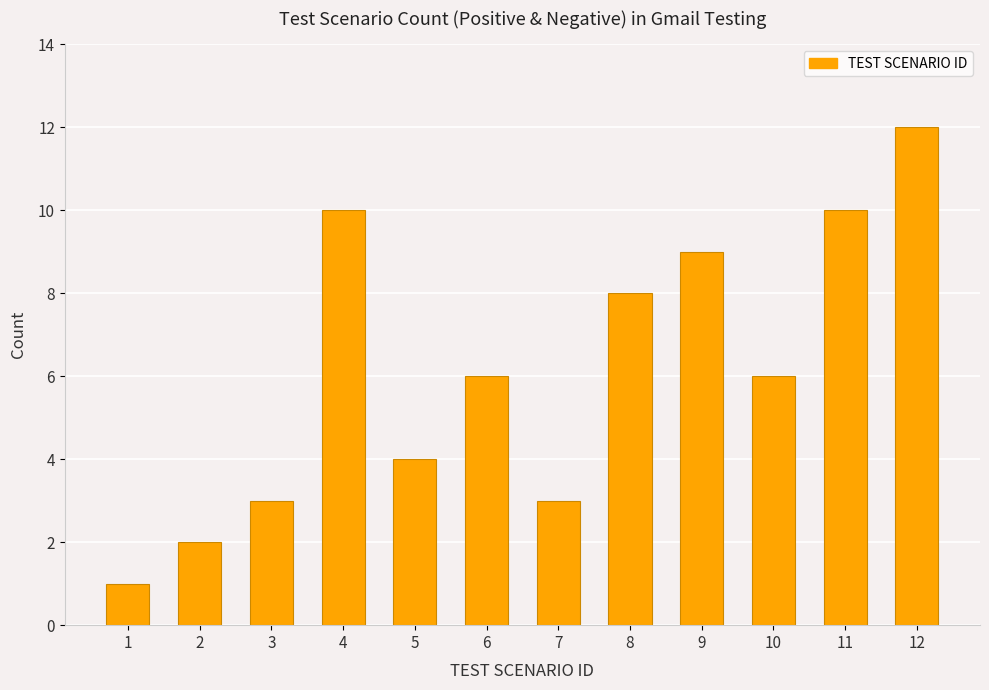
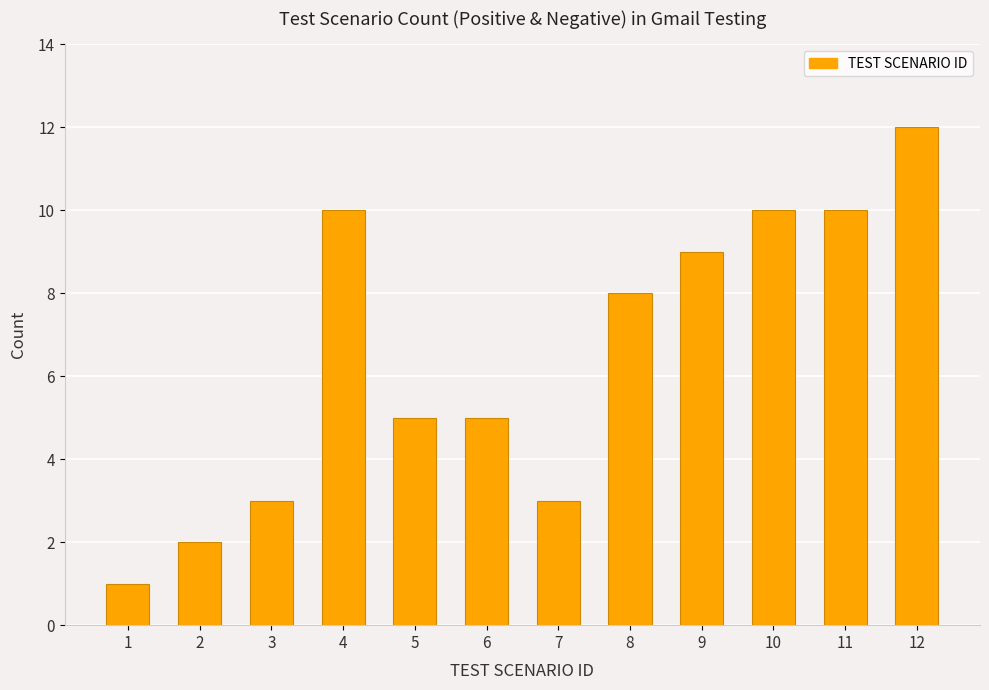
  {
    "1": 1,
    "2": 2,
    "3": 3,
    "4": 10,
-   "5": 4,
-   "6": 6,
+   "5": 5,
+   "6": 5,
    "7": 3,
    "8": 8,
    "9": 9,
-   "10": 6,
+   "10": 10,
    "11": 10,
    "12": 12
  }
